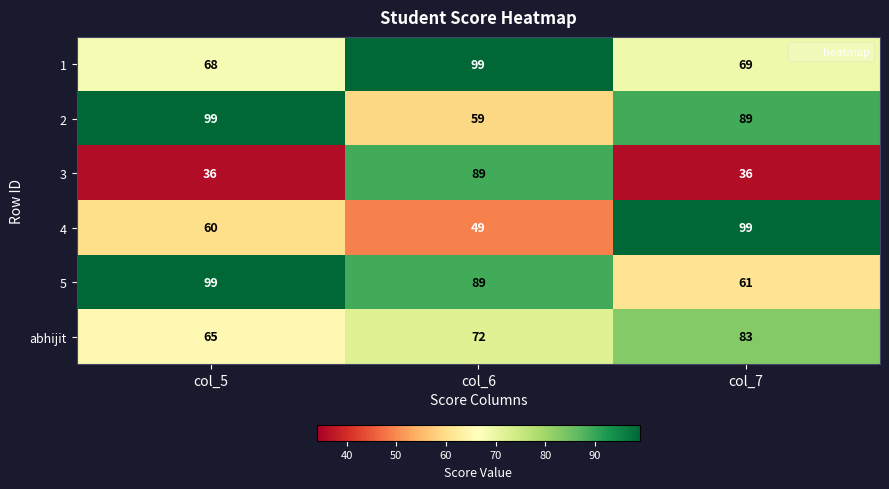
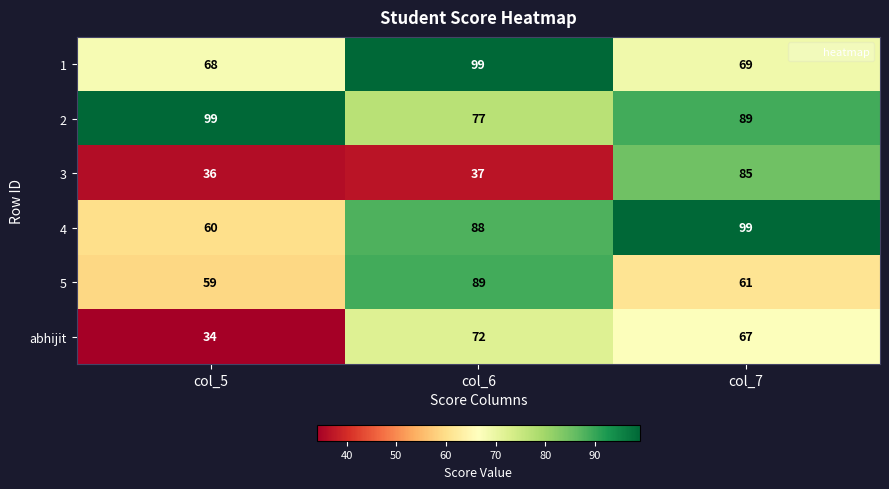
  {
    "1": {
      "col_5": 68,
      "col_6": 99,
      "col_7": 69
    },
    "2": {
      "col_5": 99,
-     "col_6": 59,
+     "col_6": 77,
      "col_7": 89
    },
    "3": {
      "col_5": 36,
-     "col_6": 89,
-     "col_7": 36
+     "col_6": 37,
+     "col_7": 85
    },
    "4": {
      "col_5": 60,
-     "col_6": 49,
+     "col_6": 88,
      "col_7": 99
    },
    "5": {
-     "col_5": 99,
+     "col_5": 59,
      "col_6": 89,
      "col_7": 61
    },
    "abhijit": {
-     "col_5": 65,
+     "col_5": 34,
      "col_6": 72,
-     "col_7": 83
+     "col_7": 67
    }
  }
